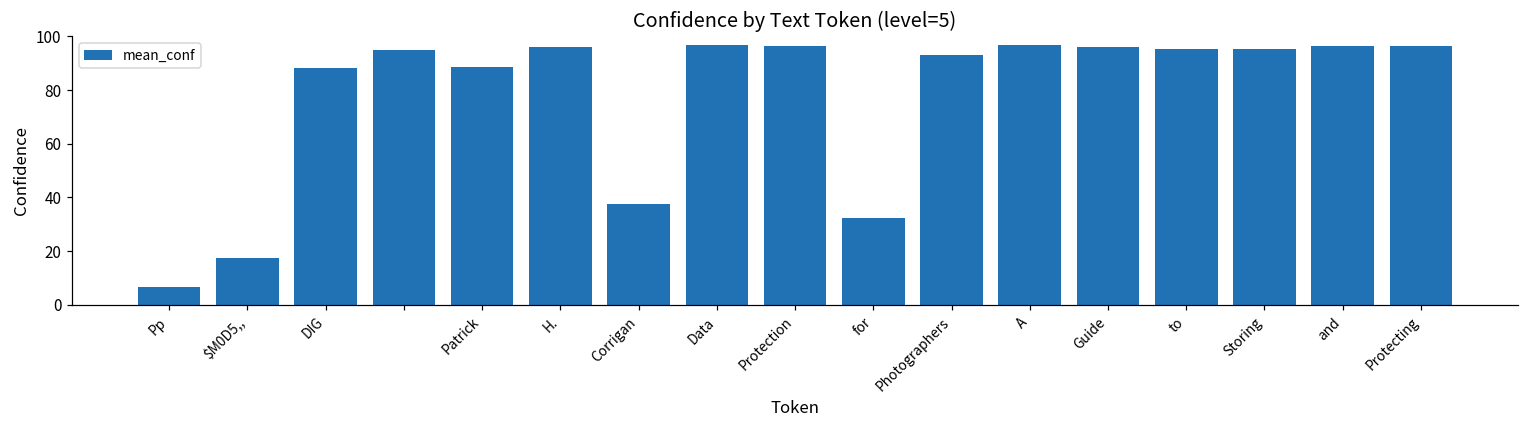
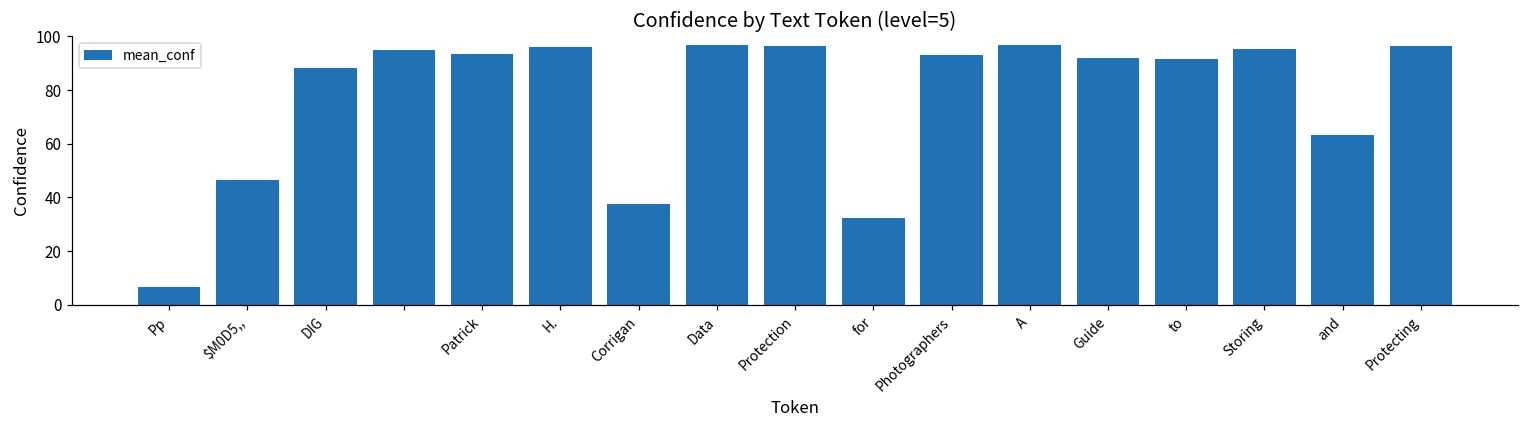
  {
    "Pp": 7,
-   "$M0D5,,": 17,
+   "$M0D5,,": 47,
    "DIG": 88,
-   "Patrick": 89,
+   "Patrick": 93,
    "H.": 96,
    "Corrigan": 38,
    "Data": 97,
    "Protection": 97,
    "for": 32,
    "Photographers": 93,
    "A": 97,
-   "Guide": 96,
-   "to": 95,
+   "Guide": 92,
+   "to": 92,
    "Storing": 95,
-   "and": 96,
+   "and": 63,
    "Protecting": 96
  }
